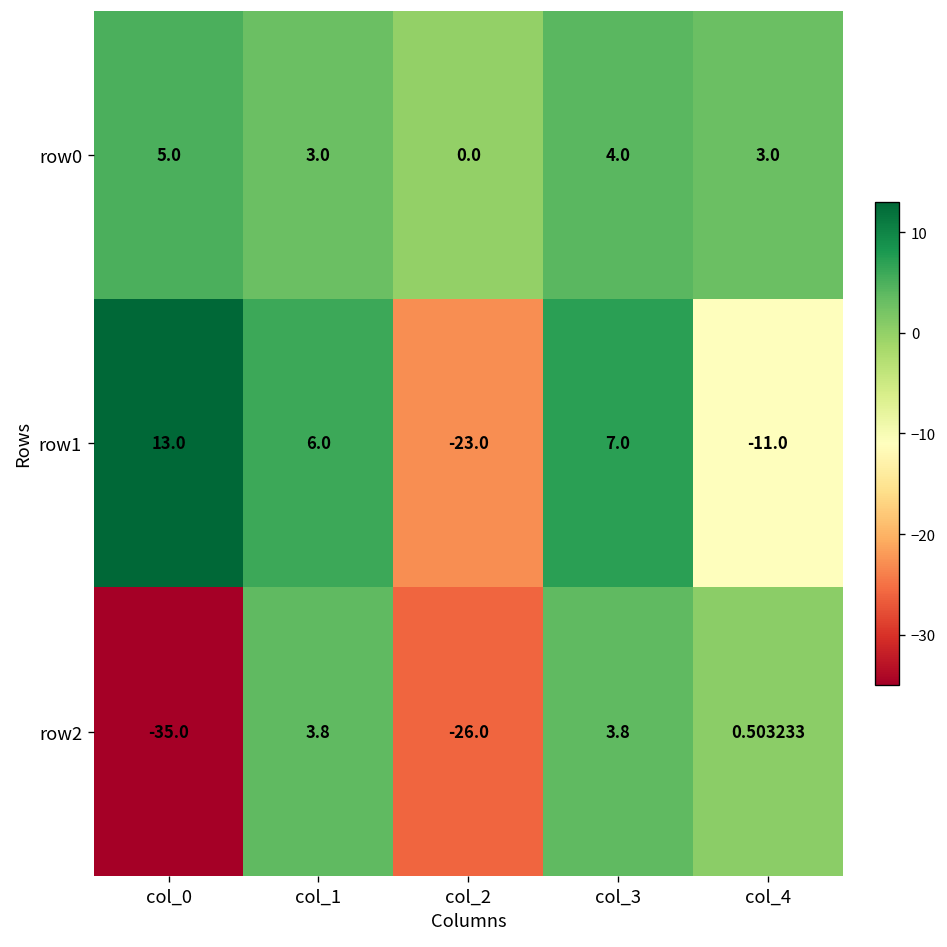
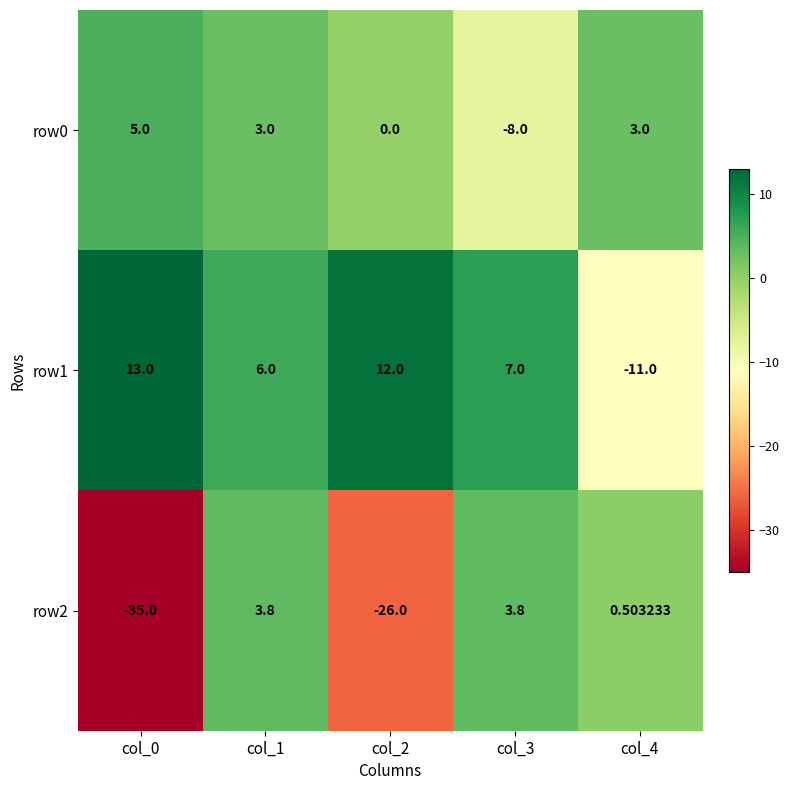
  {
    "row0": {
      "col_0": 5.0,
      "col_1": 3.0,
      "col_2": 0.0,
-     "col_3": 4.0,
+     "col_3": -8.0,
      "col_4": 3.0
    },
    "row1": {
      "col_0": 13.0,
      "col_1": 6.0,
-     "col_2": -23.0,
+     "col_2": 12.0,
      "col_3": 7.0,
      "col_4": -11.0
    },
    "row2": {
      "col_0": -35.0,
      "col_1": 3.8,
      "col_2": -26.0,
      "col_3": 3.8,
      "col_4": 0.503233
    }
  }
